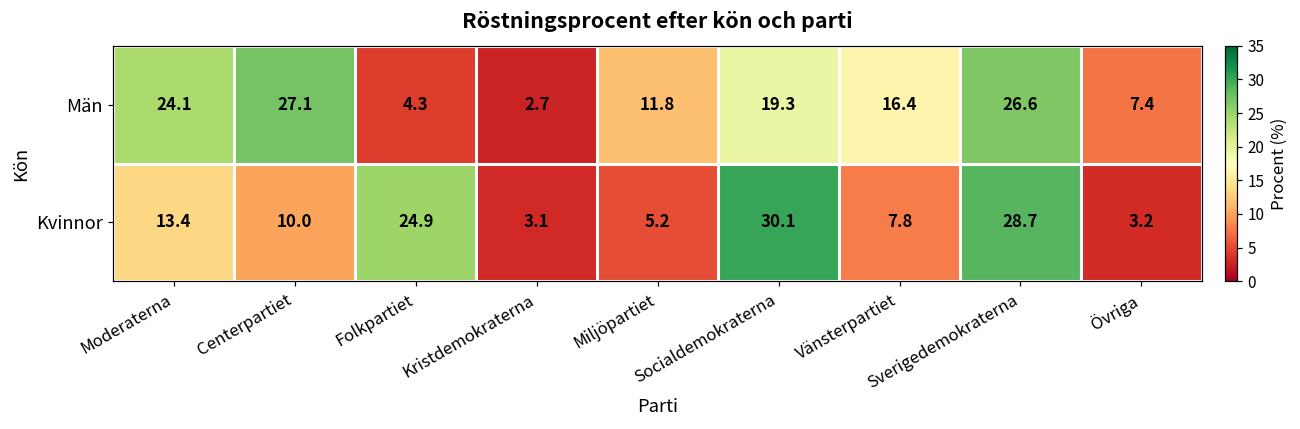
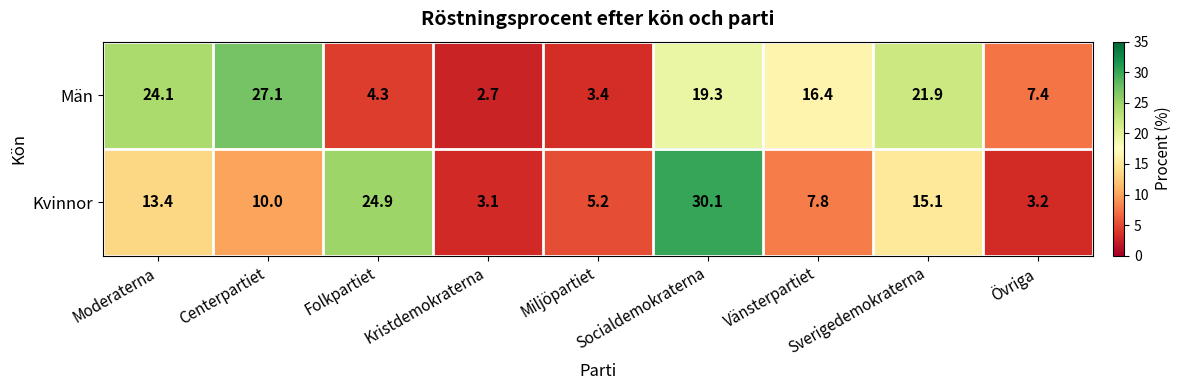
  {
    "Män": {
      "Moderaterna": 24.1,
      "Centerpartiet": 27.1,
      "Folkpartiet": 4.3,
      "Kristdemokraterna": 2.7,
-     "Miljöpartiet": 11.8,
+     "Miljöpartiet": 3.4,
      "Socialdemokraterna": 19.3,
      "Vänsterpartiet": 16.4,
-     "Sverigedemokraterna": 26.6,
+     "Sverigedemokraterna": 21.9,
      "Övriga": 7.4
    },
    "Kvinnor": {
      "Moderaterna": 13.4,
      "Centerpartiet": 10.0,
      "Folkpartiet": 24.9,
      "Kristdemokraterna": 3.1,
      "Miljöpartiet": 5.2,
      "Socialdemokraterna": 30.1,
      "Vänsterpartiet": 7.8,
-     "Sverigedemokraterna": 28.7,
+     "Sverigedemokraterna": 15.1,
      "Övriga": 3.2
    }
  }
